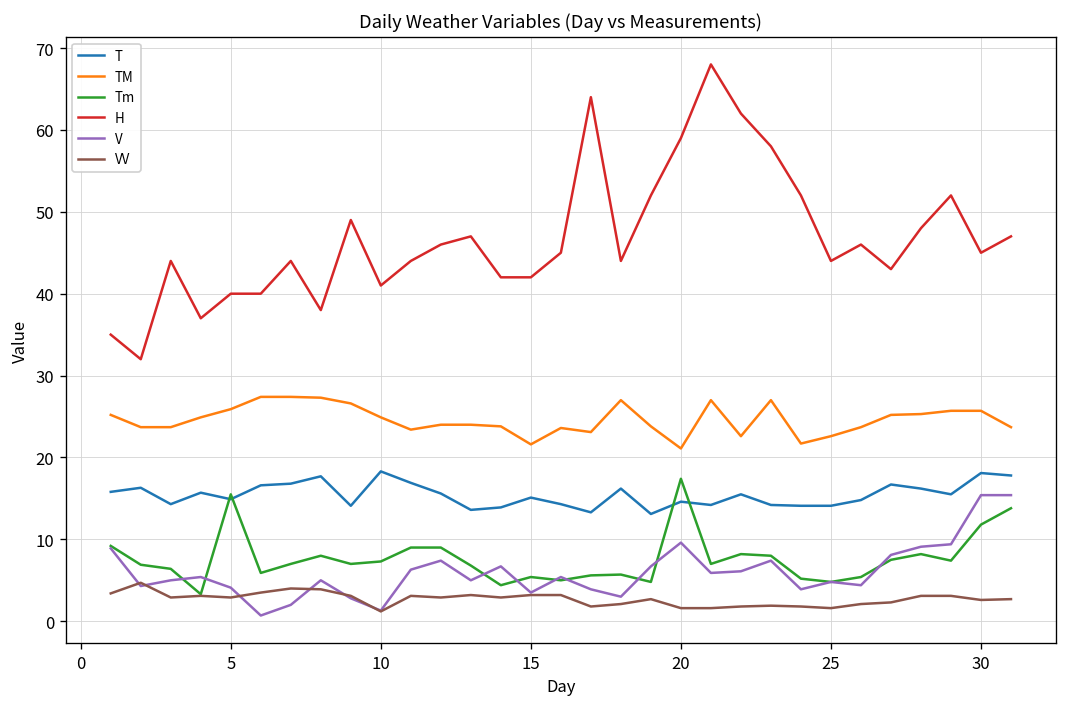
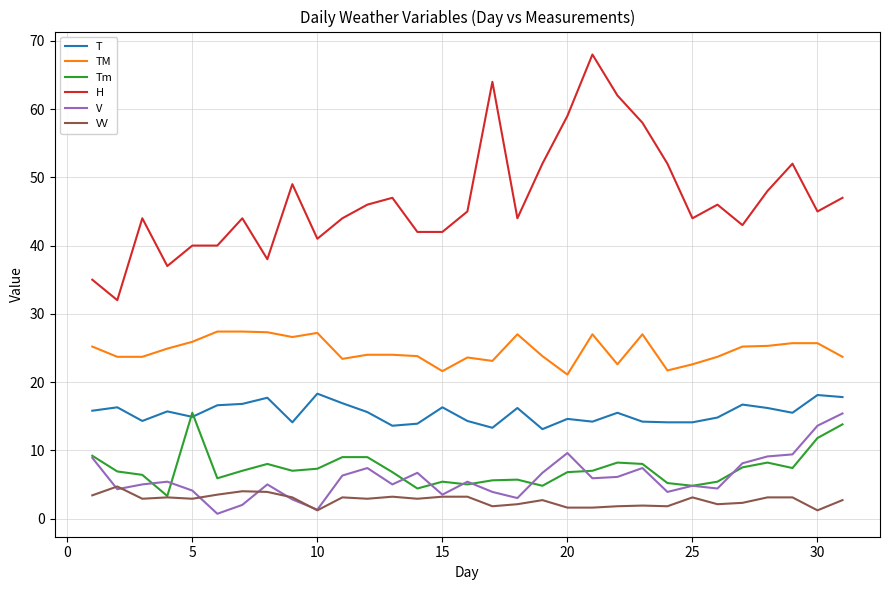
  {
    "T": {
      "5": 15,
      "10": 18,
-     "15": 15,
+     "15": 16,
      "20": 15,
      "25": 14,
      "30": 18
    },
    "TM": {
      "5": 26,
-     "10": 25,
+     "10": 27,
      "15": 22,
      "20": 21,
      "25": 23,
      "30": 26
    },
    "Tm": {
      "5": 16,
      "10": 7,
      "15": 5,
-     "20": 17,
+     "20": 7,
      "30": 12
    },
    "H": {
      "5": 40,
      "10": 41,
      "15": 42,
      "20": 59,
      "25": 44,
      "30": 45
    },
    "V": {
      "5": 4,
      "20": 10,
-     "30": 15
+     "30": 14
    },
    "VV": {
      "5": 3,
      "20": 2,
-     "25": 2,
-     "30": 3
+     "25": 3,
+     "30": 1
    }
  }
